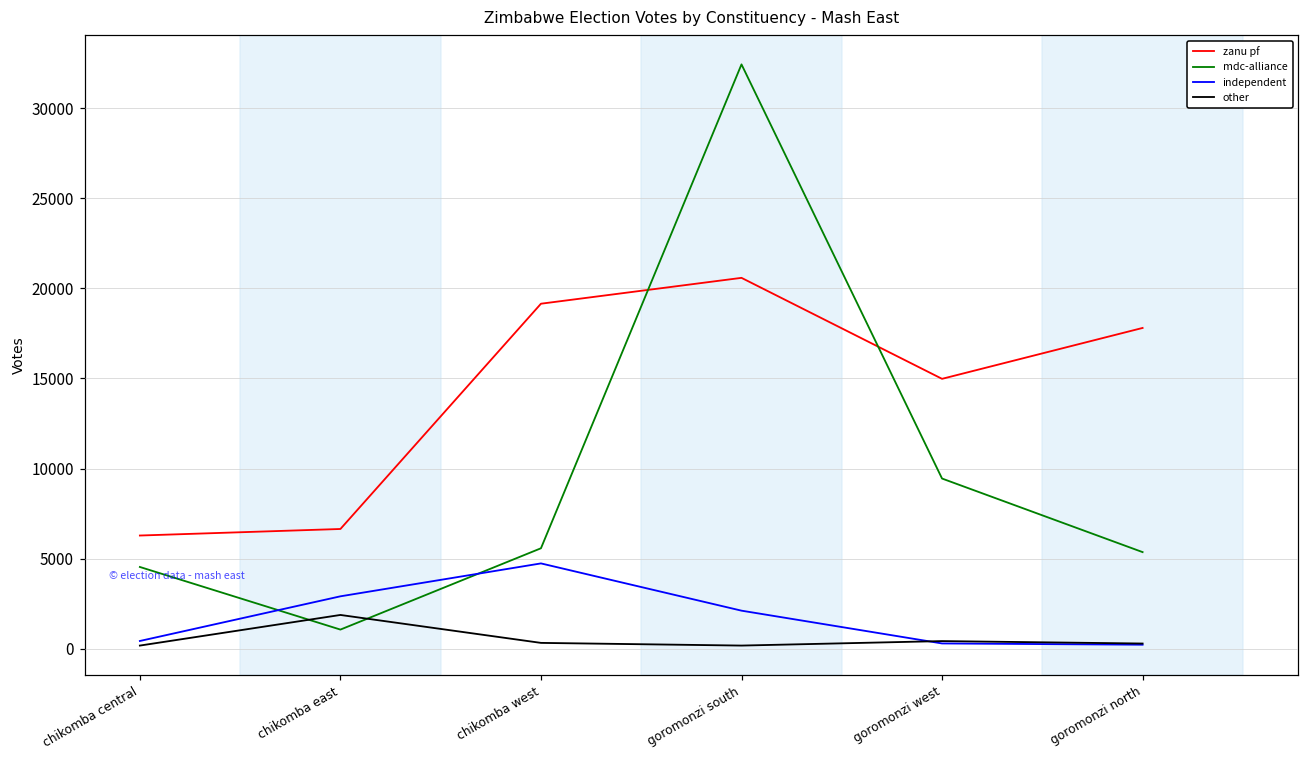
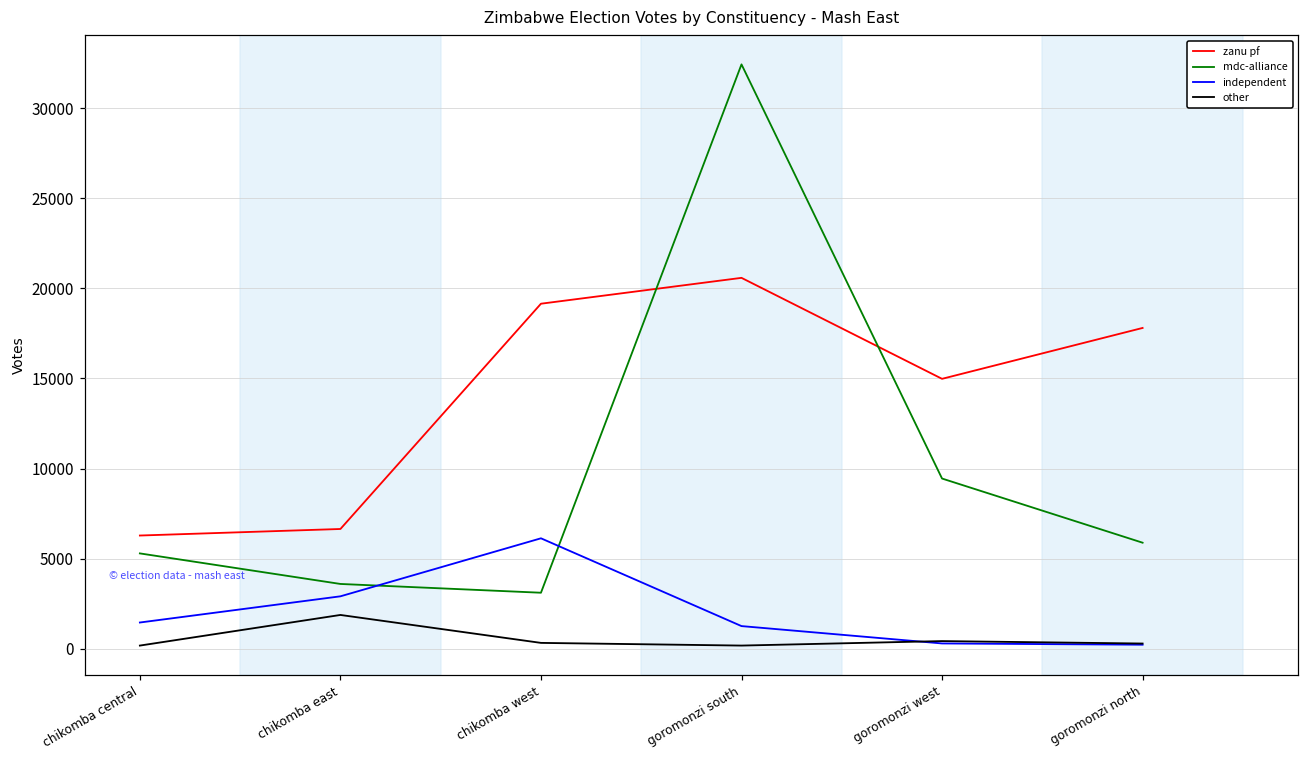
  {
    "zanu pf": {
      "chikomba central": 6300,
      "chikomba east": 6600,
      "chikomba west": 19100,
      "goromonzi south": 20600,
      "goromonzi west": 15000,
      "goromonzi north": 17800
    },
    "mdc-alliance": {
-     "chikomba central": 4500,
-     "chikomba east": 1100,
-     "chikomba west": 5600,
+     "chikomba central": 5300,
+     "chikomba east": 3600,
+     "chikomba west": 3100,
      "goromonzi south": 32400,
      "goromonzi west": 9400,
-     "goromonzi north": 5400
+     "goromonzi north": 5900
    },
    "independent": {
-     "chikomba central": 400,
+     "chikomba central": 1500,
      "chikomba east": 2900,
-     "chikomba west": 4700,
-     "goromonzi south": 2100
+     "chikomba west": 6100,
+     "goromonzi south": 1300
    },
    "other": {
      "chikomba central": 200,
      "chikomba east": 1900,
      "chikomba west": 300,
      "goromonzi south": 200
    }
  }
